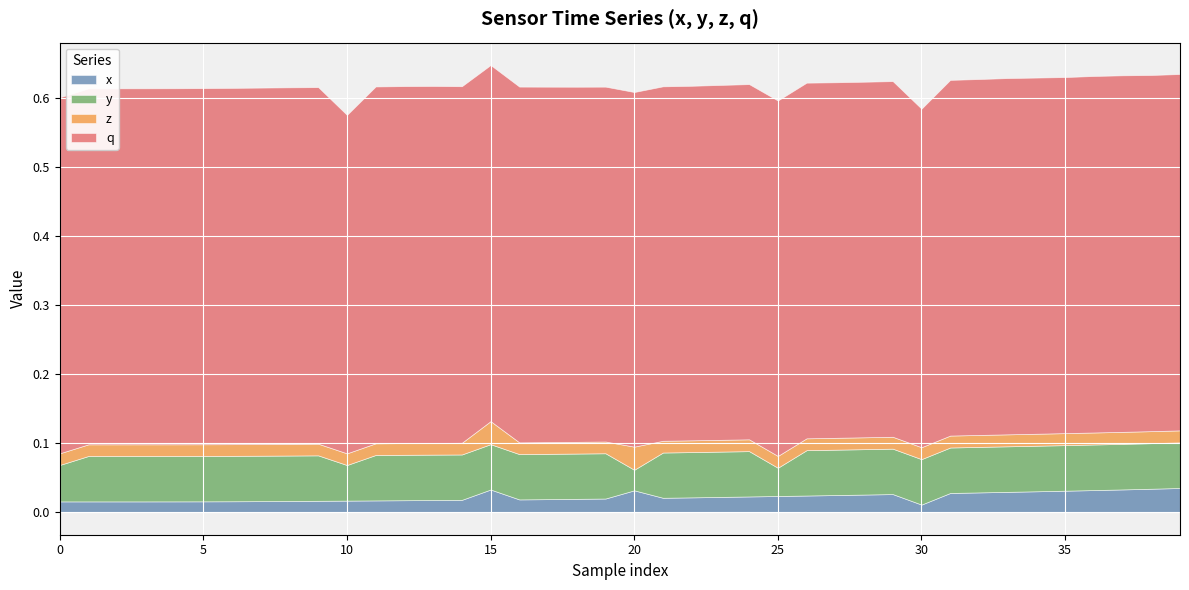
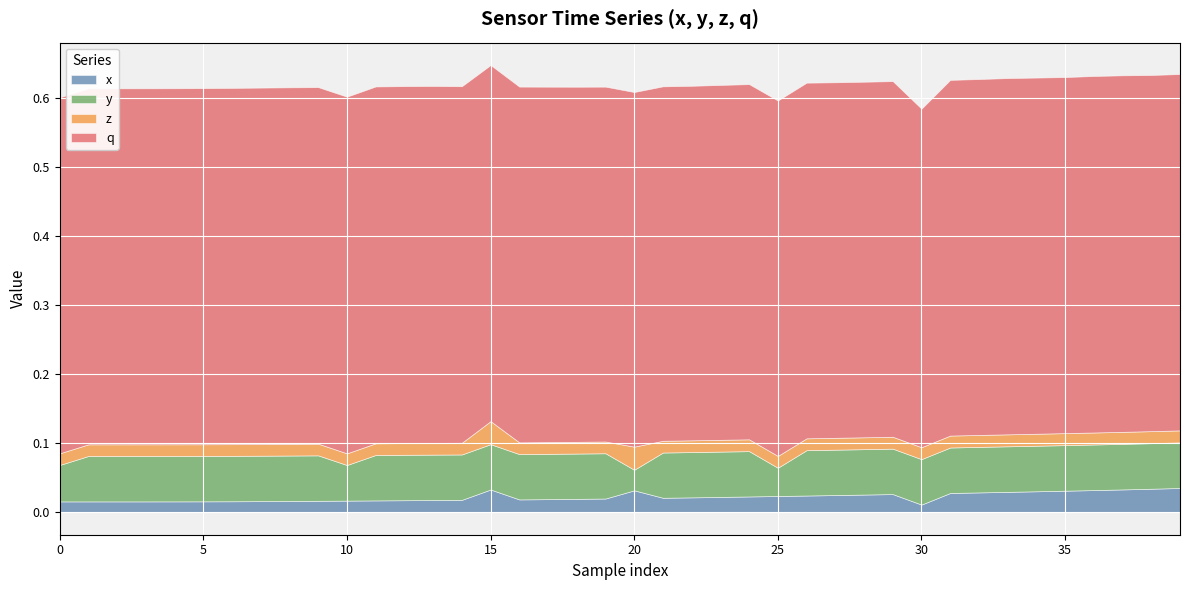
  {
    "x": {
      "0": 0.02,
      "5": 0.02,
      "10": 0.02,
      "15": 0.03,
      "20": 0.03,
      "25": 0.02,
      "30": 0.01,
      "35": 0.03
    },
    "y": {
      "0": 0.05,
      "5": 0.07,
      "10": 0.05,
      "15": 0.07,
      "20": 0.03,
      "25": 0.04,
      "30": 0.07,
      "35": 0.07
    },
    "z": {
      "0": 0.02,
      "5": 0.02,
      "10": 0.02,
      "15": 0.03,
      "20": 0.03,
      "25": 0.02,
      "30": 0.02,
      "35": 0.02
    },
    "q": {
      "0": 0.52,
      "5": 0.52,
-     "10": 0.49,
+     "10": 0.52,
      "15": 0.52,
      "20": 0.51,
      "25": 0.51,
      "30": 0.49,
      "35": 0.52
    }
  }
